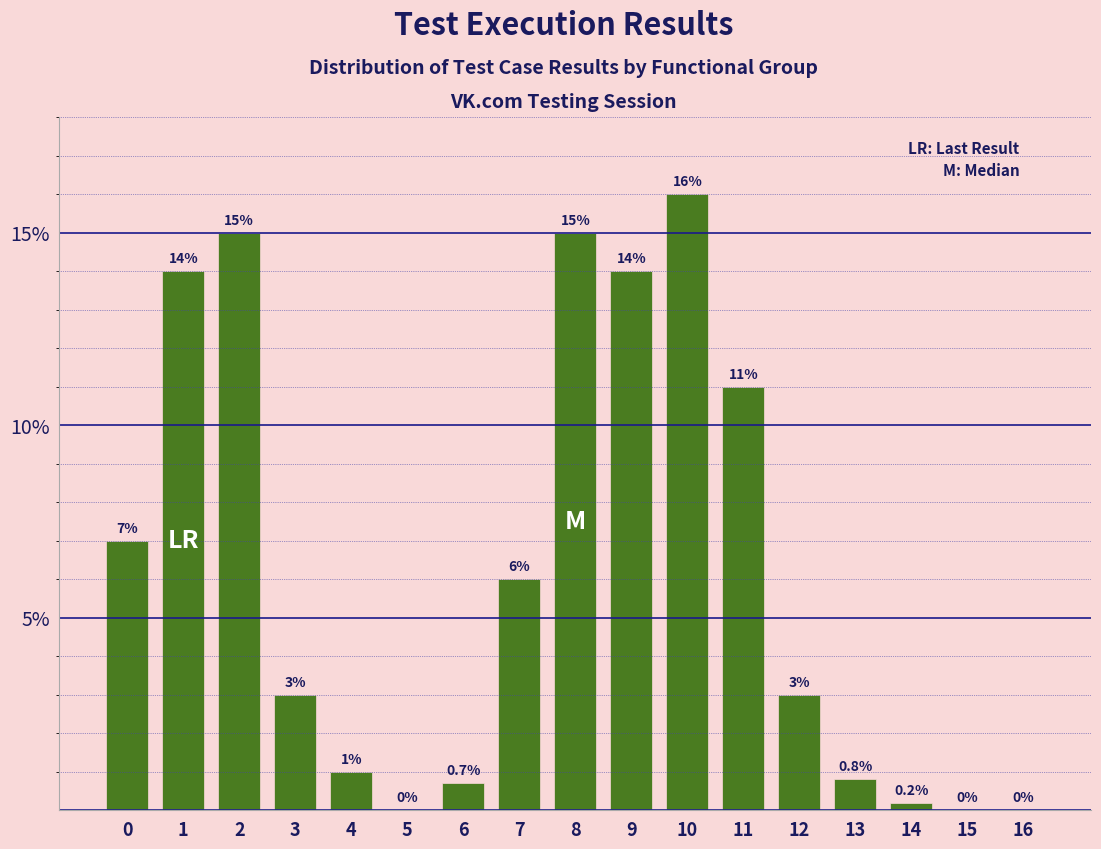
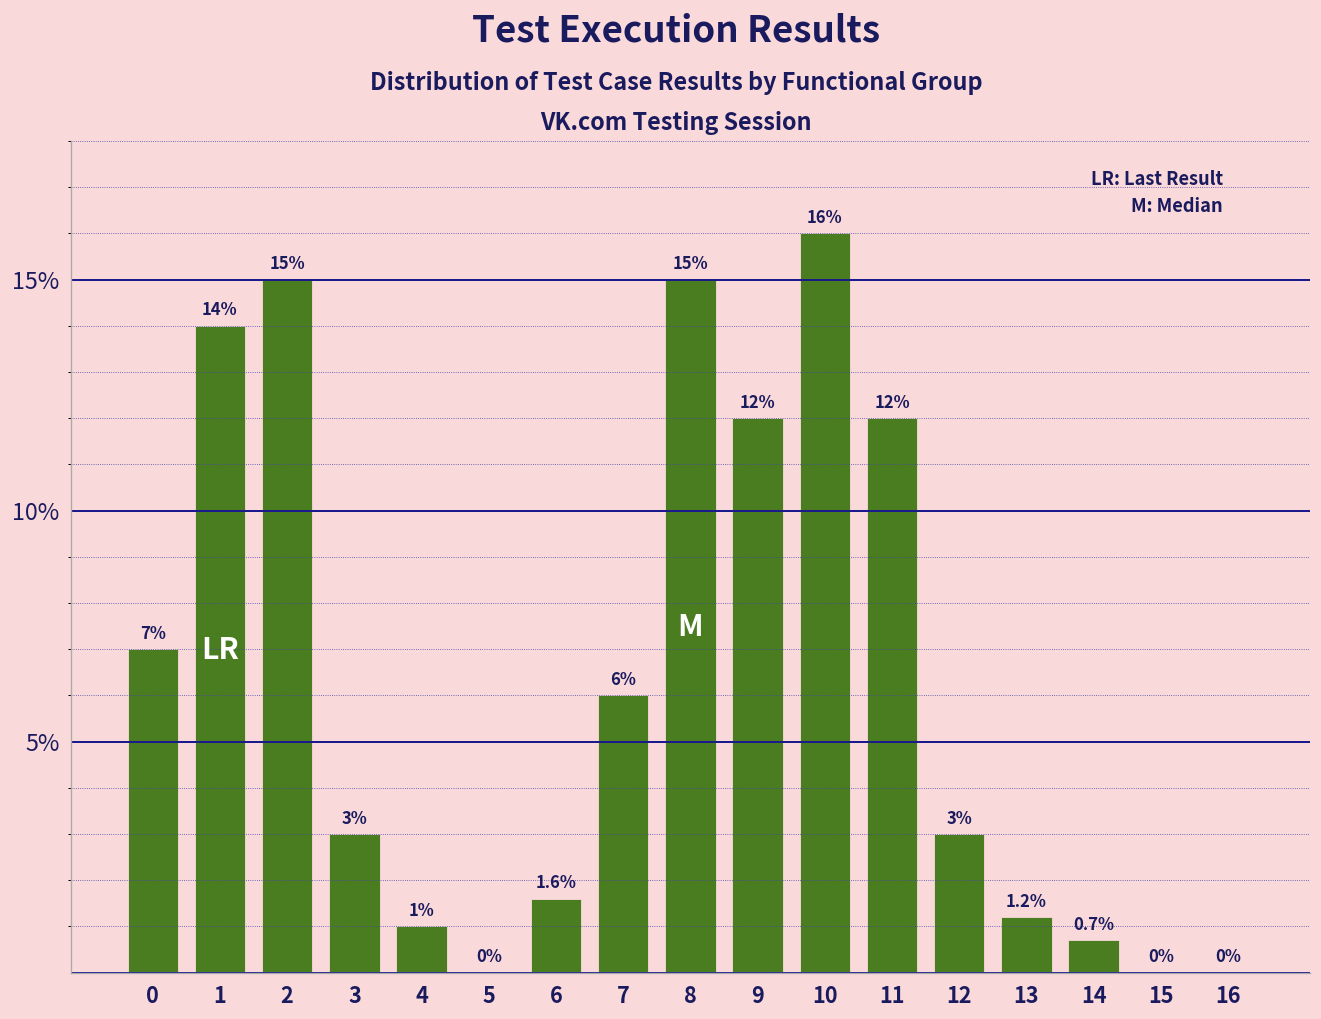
  {
    "0": "7%",
    "1": "14%",
    "2": "15%",
    "3": "3%",
    "4": "1%",
    "5": "0%",
-   "6": "0.7%",
+   "6": "1.6%",
    "7": "6%",
    "8": "15%",
-   "9": "14%",
+   "9": "12%",
    "10": "16%",
-   "11": "11%",
+   "11": "12%",
    "12": "3%",
-   "13": "0.8%",
-   "14": "0.2%",
+   "13": "1.2%",
+   "14": "0.7%",
    "15": "0%",
    "16": "0%"
  }
